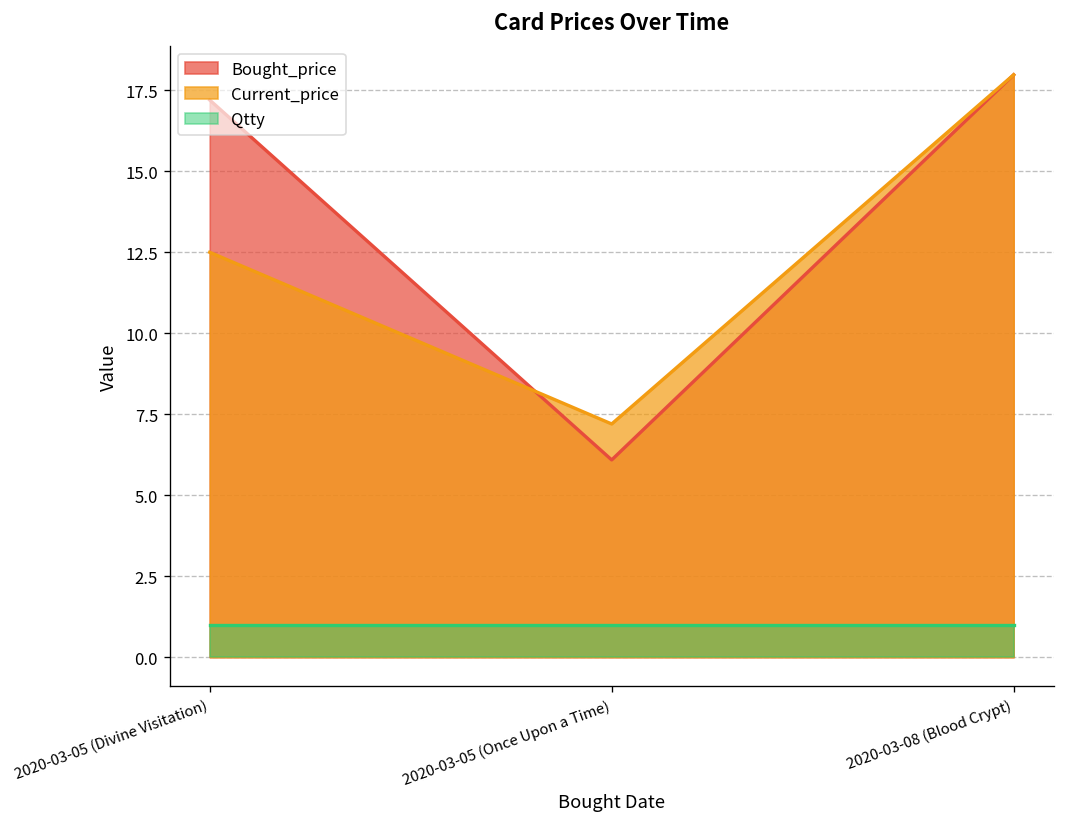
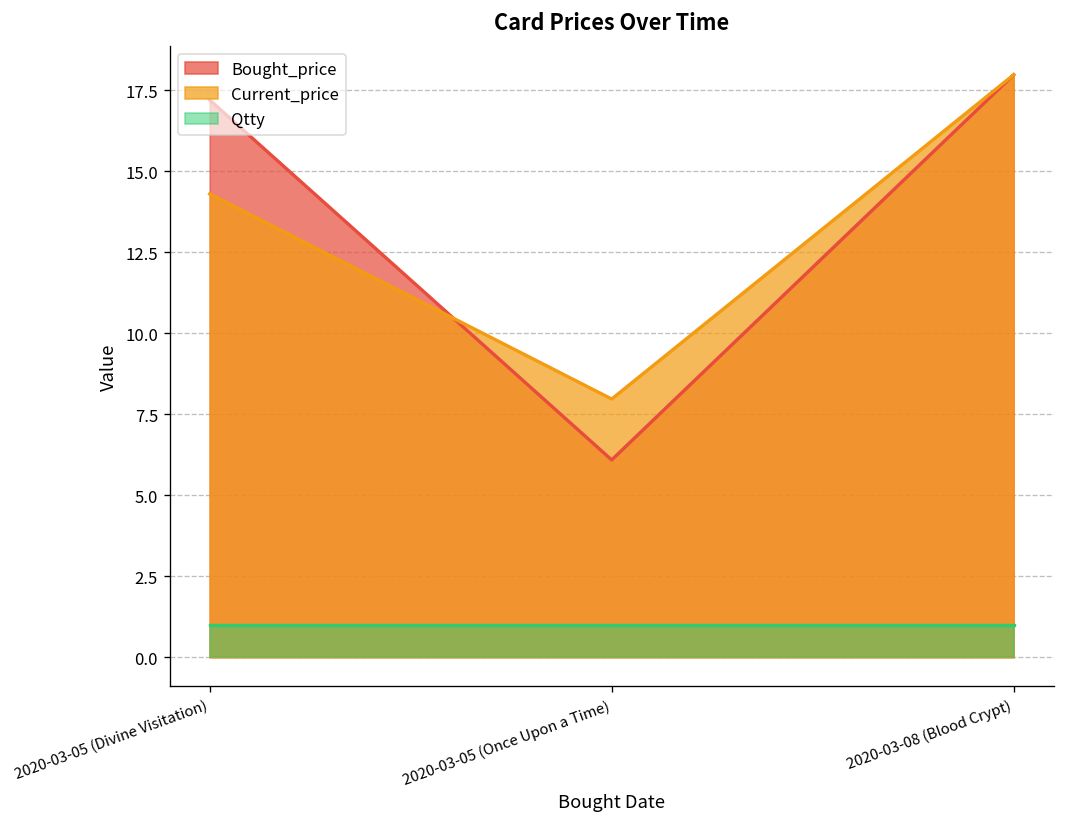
  {
    "Bought_price": {
      "2020-03-05 (Once Upon a Time)": 6.1
    },
    "Current_price": {
-     "2020-03-05 (Divine Visitation)": 12.5,
-     "2020-03-05 (Once Upon a Time)": 7.2
+     "2020-03-05 (Divine Visitation)": 14.3,
+     "2020-03-05 (Once Upon a Time)": 8.0
    },
    "Qtty": {
      "2020-03-05 (Divine Visitation)": 1.0,
      "2020-03-05 (Once Upon a Time)": 1.0,
      "2020-03-08 (Blood Crypt)": 1.0
    }
  }
